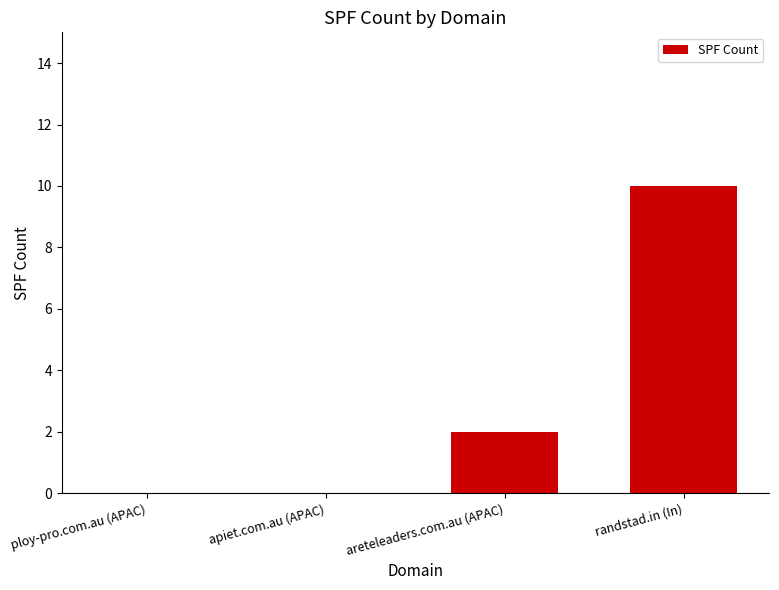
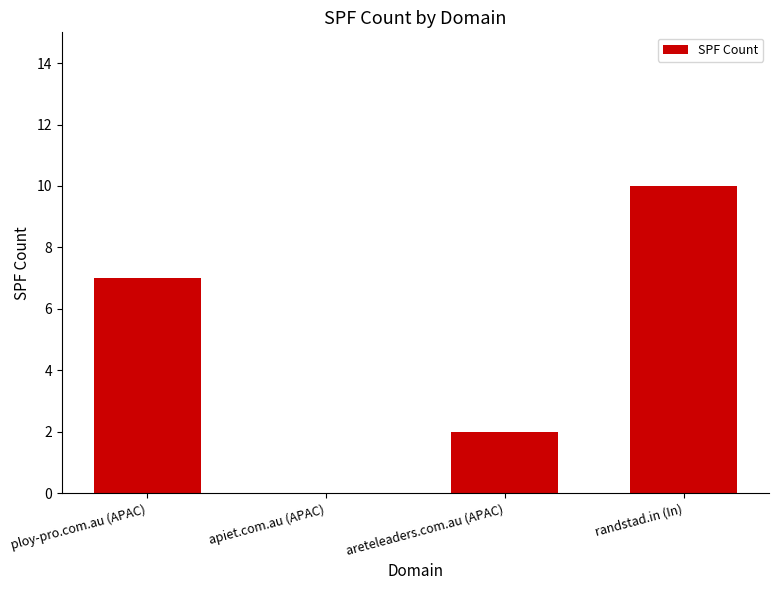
  {
-   "ploy-pro.com.au (APAC)": 0,
+   "ploy-pro.com.au (APAC)": 7,
    "apiet.com.au (APAC)": 0,
    "areteleaders.com.au (APAC)": 2,
    "randstad.in (In)": 10
  }
